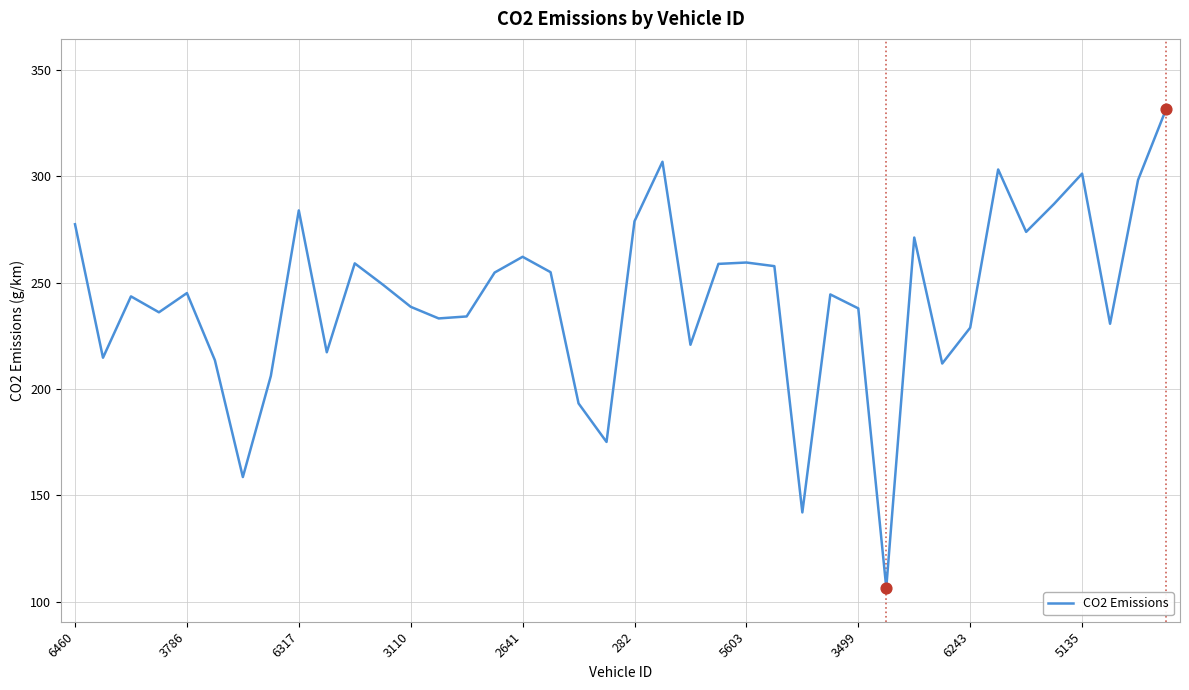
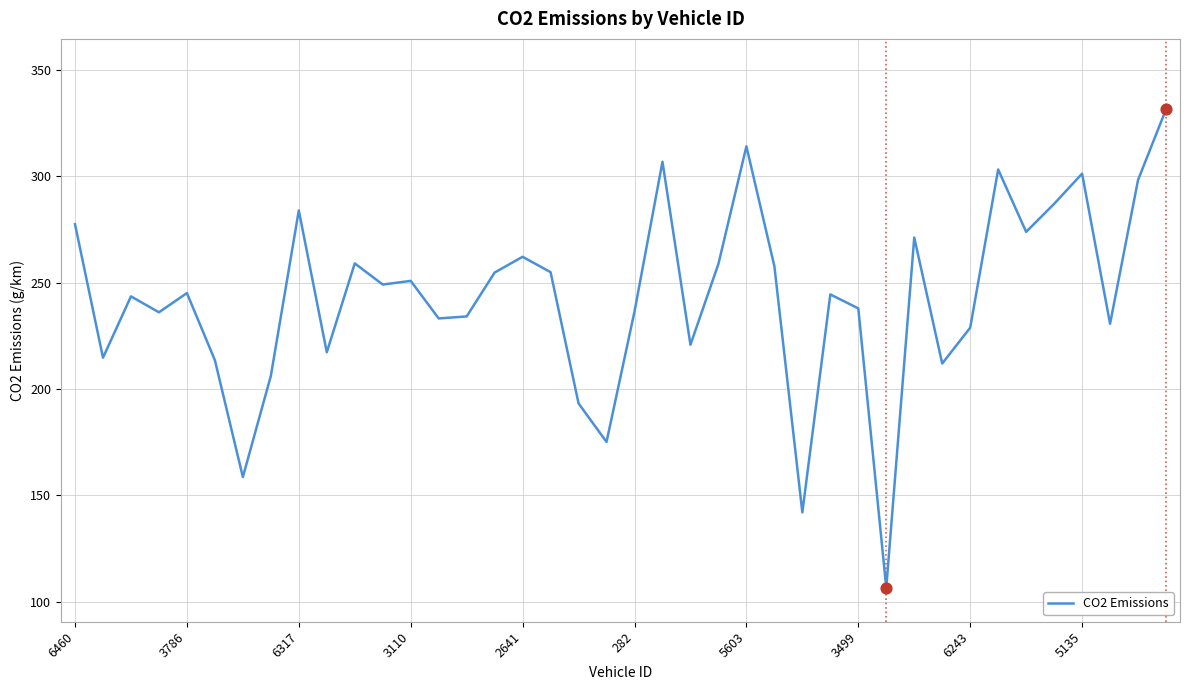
  {
    "CO2 Emissions": {
      "6460": 277,
      "3786": 245,
      "6317": 284,
-     "3110": 239,
+     "3110": 251,
      "2641": 262,
-     "282": 279,
-     "5603": 259,
+     "282": 236,
+     "5603": 314,
      "3499": 238,
      "6243": 229,
      "5135": 301
    }
  }
